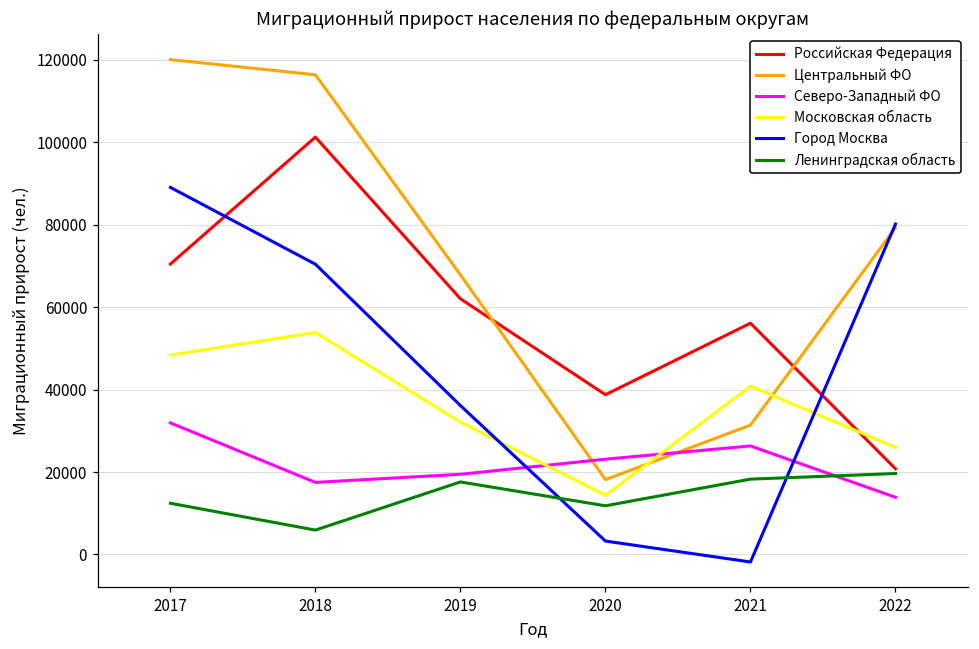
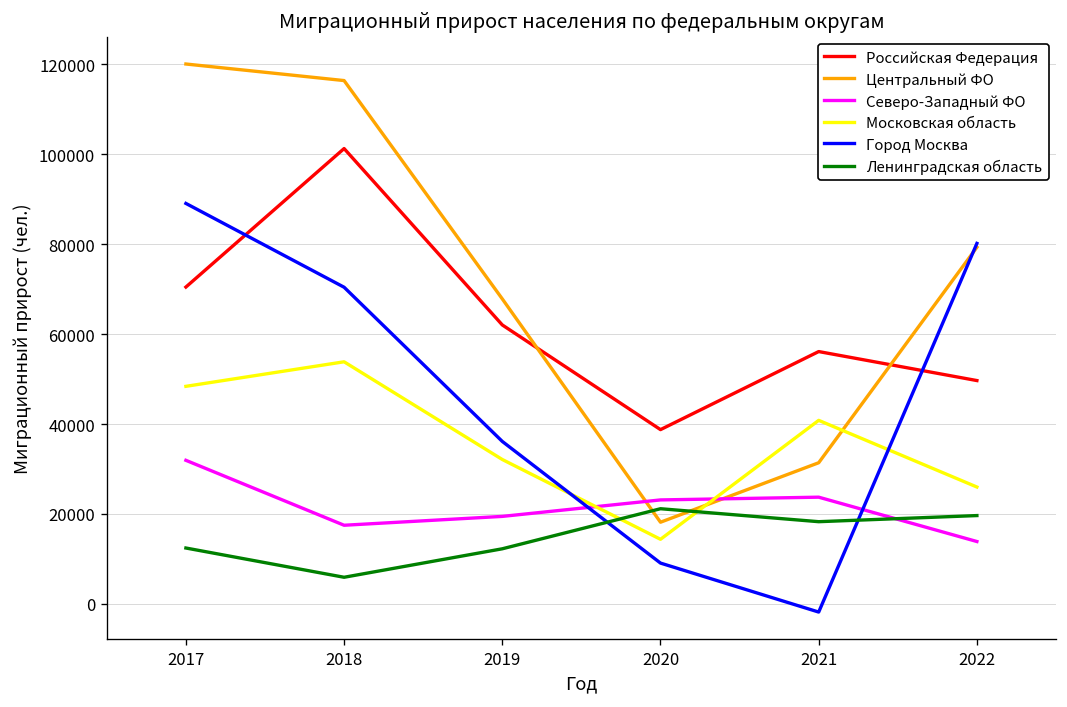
  {
    "Российская Федерация": {
      "2017": 70000,
      "2018": 101000,
      "2019": 62000,
      "2020": 39000,
      "2021": 56000,
-     "2022": 21000
+     "2022": 50000
    },
    "Центральный ФО": {
      "2017": 120000,
      "2018": 116000,
      "2019": 68000,
      "2020": 18000,
      "2021": 31000,
      "2022": 79000
    },
    "Северо-Западный ФО": {
      "2017": 32000,
      "2018": 17000,
      "2019": 19000,
      "2020": 23000,
-     "2021": 26000,
+     "2021": 24000,
      "2022": 14000
    },
    "Московская область": {
      "2017": 48000,
      "2018": 54000,
      "2019": 32000,
      "2020": 14000,
      "2021": 41000,
      "2022": 26000
    },
    "Город Москва": {
      "2017": 89000,
      "2018": 70000,
      "2019": 36000,
-     "2020": 3000,
+     "2020": 9000,
      "2021": -2000,
      "2022": 80000
    },
    "Ленинградская область": {
      "2017": 12000,
      "2018": 6000,
-     "2019": 18000,
-     "2020": 12000,
+     "2019": 12000,
+     "2020": 21000,
      "2021": 18000,
      "2022": 20000
    }
  }
